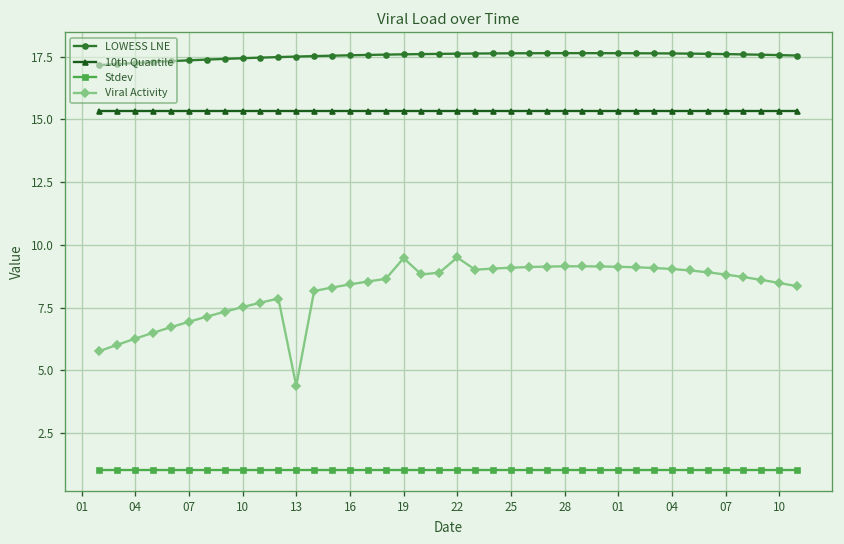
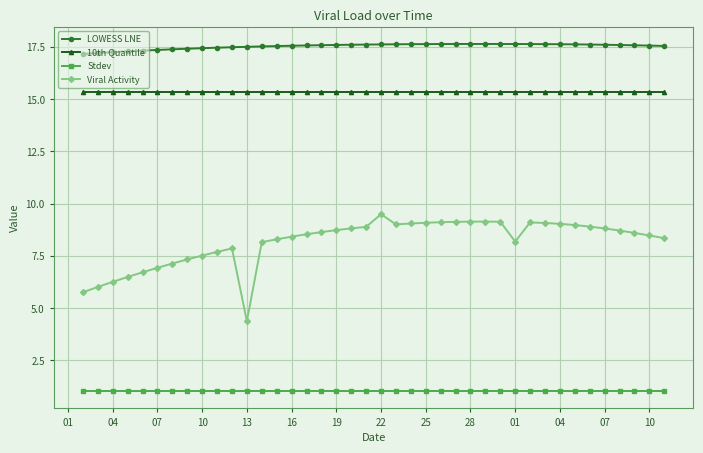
  {
    "Stdev": {
      "13": 1.0,
      "16": 1.0,
      "19": 1.0,
      "22": 1.0,
      "25": 1.0,
      "28": 1.0,
      "01": 1.0
    },
    "Viral Activity": {
      "13": 4.4,
      "16": 8.4,
-     "19": 9.5,
+     "19": 8.7,
      "22": 9.5,
      "25": 9.1,
      "28": 9.1,
-     "01": 9.1
+     "01": 8.2
    }
  }
